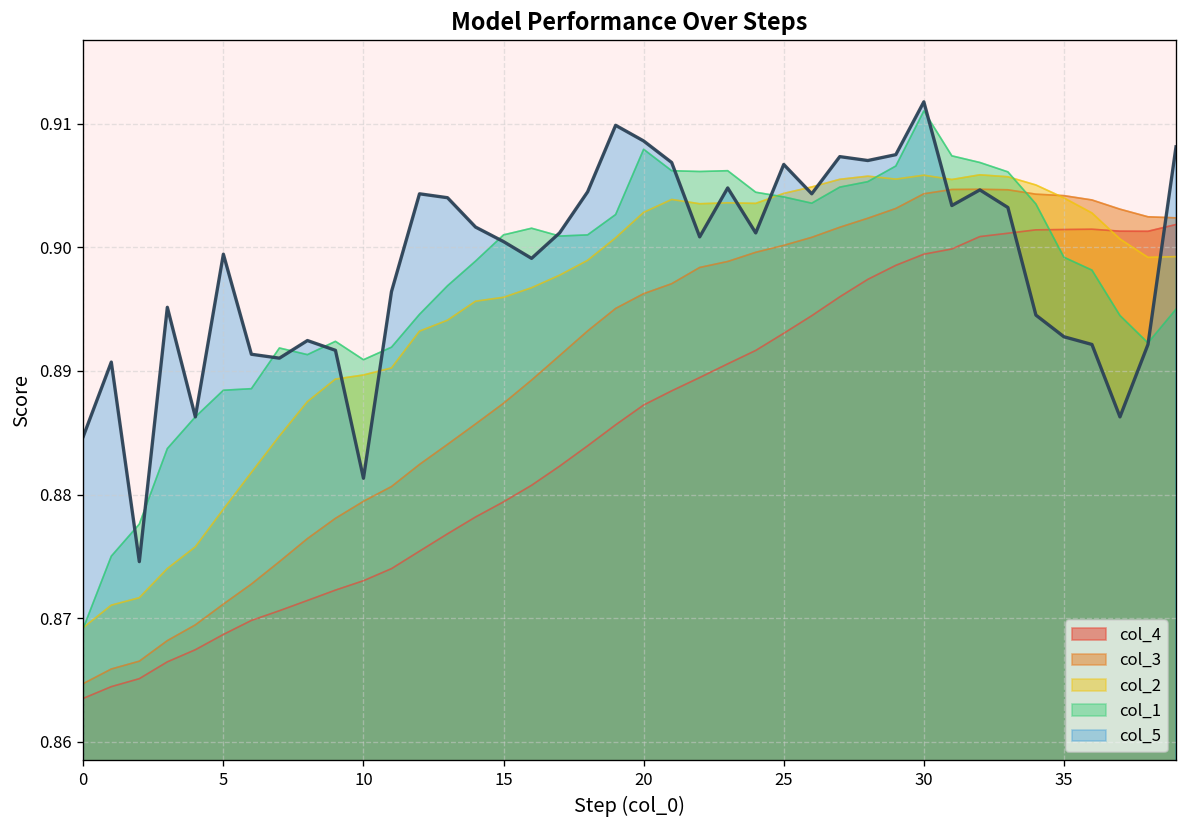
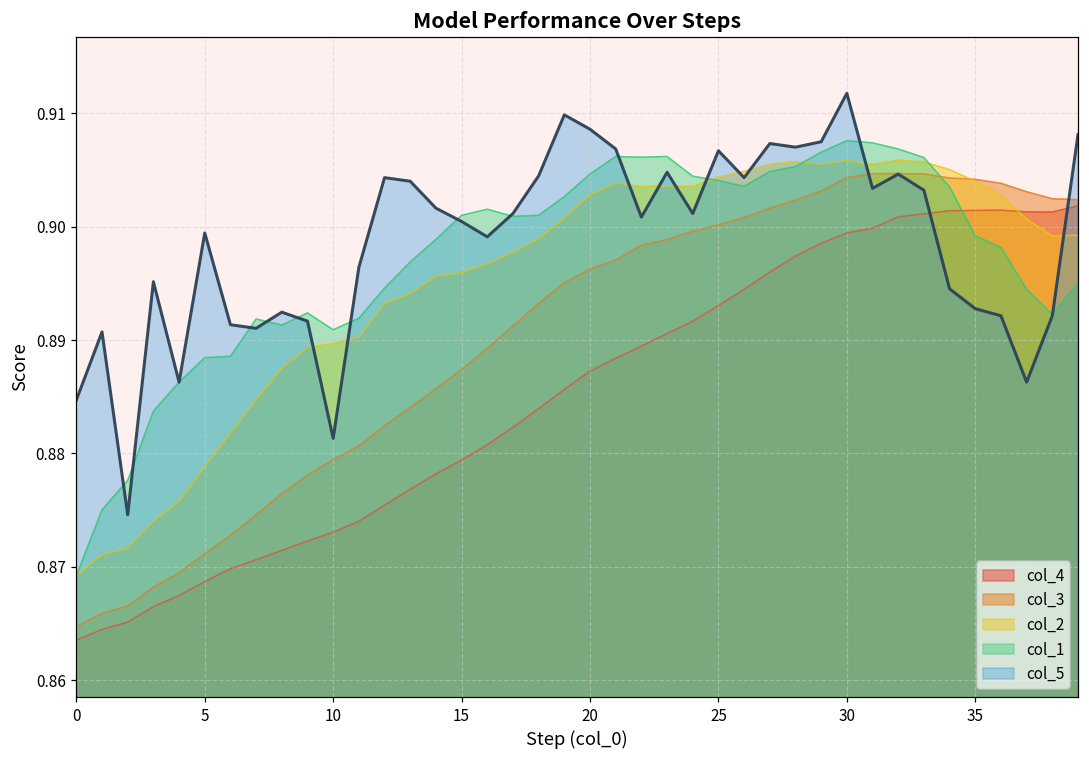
  {
    "col_1": {
      "5": 0.8884,
      "10": 0.8909,
      "15": 0.9010,
-     "20": 0.9079,
+     "20": 0.9046,
      "25": 0.9041,
-     "30": 0.9110,
+     "30": 0.9076,
      "35": 0.8992
    },
    "col_5": {
      "0": 0.8847,
      "5": 0.8994,
      "10": 0.8813,
      "15": 0.9005,
      "20": 0.9086,
      "25": 0.9067,
      "30": 0.9118,
      "35": 0.8928
    }
  }
